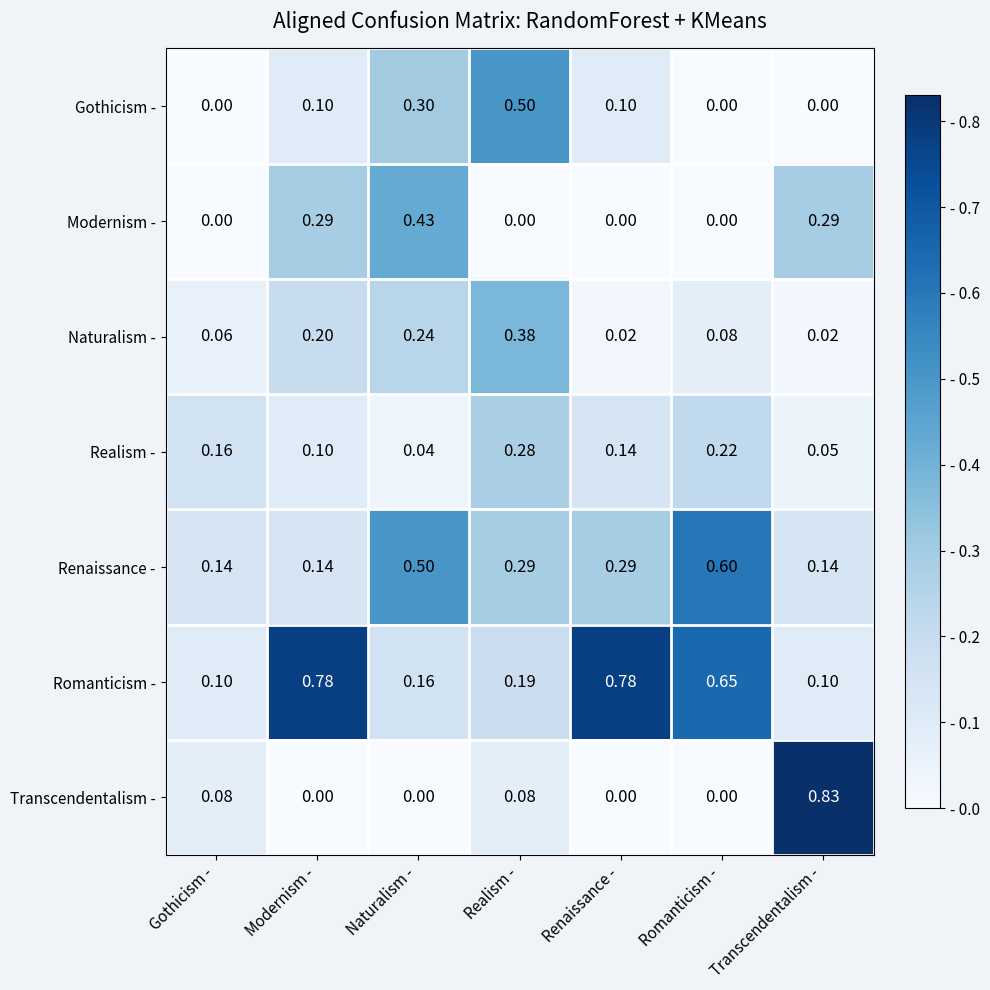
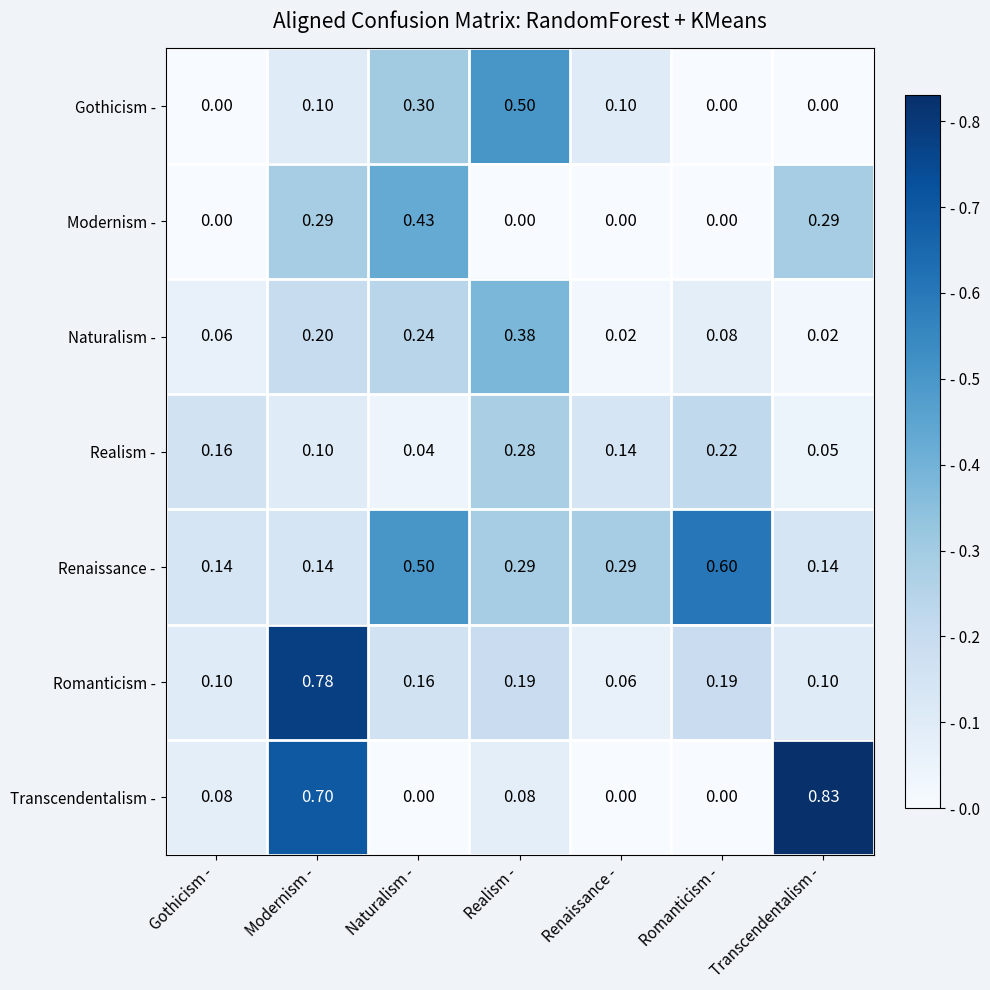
  {
    "Gothicism -": {
      "Gothicism -": 0.00,
      "Modernism -": 0.10,
      "Naturalism -": 0.30,
      "Realism -": 0.50,
      "Renaissance -": 0.10,
      "Romanticism -": 0.00,
      "Transcendentalism -": 0.00
    },
    "Modernism -": {
      "Gothicism -": 0.00,
      "Modernism -": 0.29,
      "Naturalism -": 0.43,
      "Realism -": 0.00,
      "Renaissance -": 0.00,
      "Romanticism -": 0.00,
      "Transcendentalism -": 0.29
    },
    "Naturalism -": {
      "Gothicism -": 0.06,
      "Modernism -": 0.20,
      "Naturalism -": 0.24,
      "Realism -": 0.38,
      "Renaissance -": 0.02,
      "Romanticism -": 0.08,
      "Transcendentalism -": 0.02
    },
    "Realism -": {
      "Gothicism -": 0.16,
      "Modernism -": 0.10,
      "Naturalism -": 0.04,
      "Realism -": 0.28,
      "Renaissance -": 0.14,
      "Romanticism -": 0.22,
      "Transcendentalism -": 0.05
    },
    "Renaissance -": {
      "Gothicism -": 0.14,
      "Modernism -": 0.14,
      "Naturalism -": 0.50,
      "Realism -": 0.29,
      "Renaissance -": 0.29,
      "Romanticism -": 0.60,
      "Transcendentalism -": 0.14
    },
    "Romanticism -": {
      "Gothicism -": 0.10,
      "Modernism -": 0.78,
      "Naturalism -": 0.16,
      "Realism -": 0.19,
-     "Renaissance -": 0.78,
-     "Romanticism -": 0.65,
+     "Renaissance -": 0.06,
+     "Romanticism -": 0.19,
      "Transcendentalism -": 0.10
    },
    "Transcendentalism -": {
      "Gothicism -": 0.08,
-     "Modernism -": 0.00,
+     "Modernism -": 0.70,
      "Naturalism -": 0.00,
      "Realism -": 0.08,
      "Renaissance -": 0.00,
      "Romanticism -": 0.00,
      "Transcendentalism -": 0.83
    }
  }
